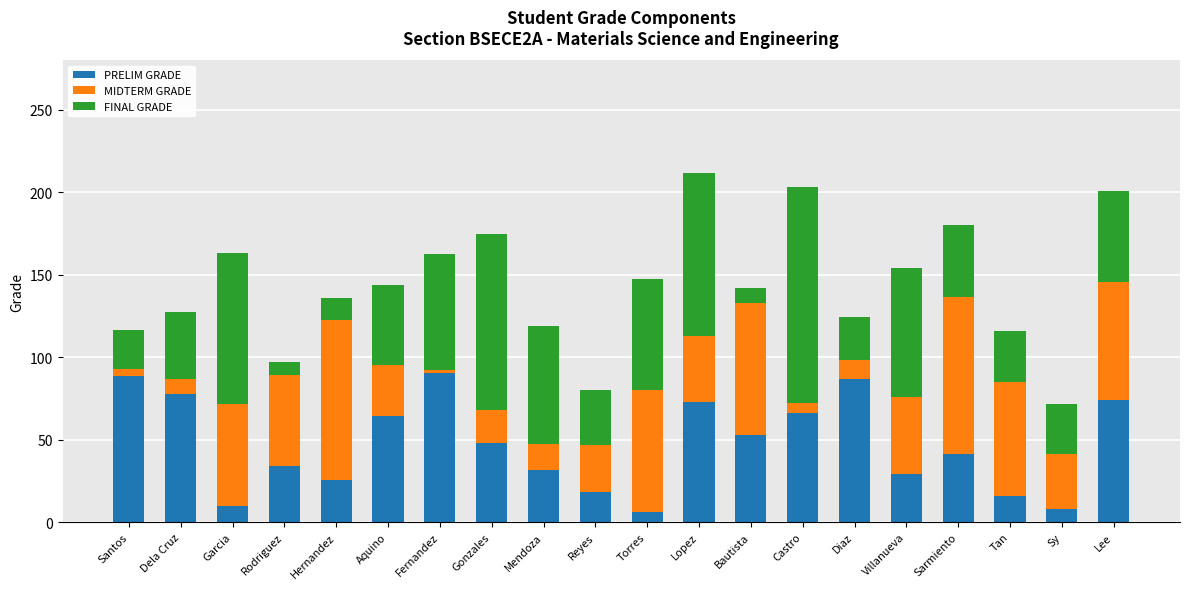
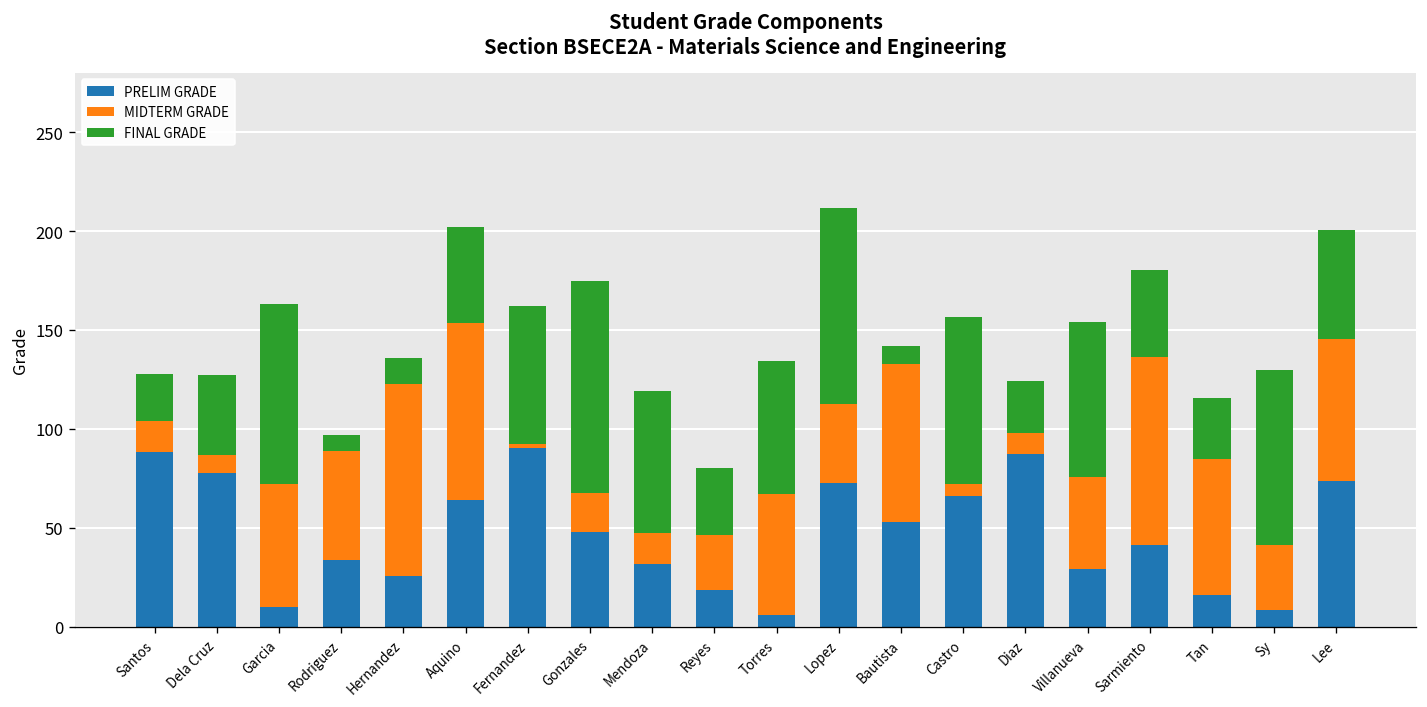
  {
    "PRELIM GRADE": {
      "Santos": 88,
      "Dela Cruz": 78,
      "Garcia": 10,
      "Rodriguez": 34,
      "Hernandez": 26,
      "Aquino": 64,
      "Fernandez": 90,
      "Gonzales": 48,
      "Mendoza": 31,
      "Reyes": 18,
      "Torres": 6,
      "Lopez": 73,
      "Bautista": 53,
      "Castro": 66,
      "Diaz": 87,
      "Villanueva": 29,
      "Sarmiento": 41,
      "Tan": 16,
      "Sy": 8,
      "Lee": 74
    },
    "MIDTERM GRADE": {
-     "Santos": 4,
+     "Santos": 16,
      "Dela Cruz": 9,
      "Garcia": 62,
      "Rodriguez": 55,
      "Hernandez": 97,
-     "Aquino": 31,
+     "Aquino": 89,
      "Fernandez": 2,
      "Gonzales": 20,
      "Mendoza": 16,
      "Reyes": 28,
-     "Torres": 74,
+     "Torres": 61,
      "Lopez": 40,
      "Bautista": 80,
      "Castro": 6,
      "Diaz": 11,
      "Villanueva": 46,
      "Sarmiento": 95,
      "Tan": 69,
      "Sy": 33,
      "Lee": 72
    },
    "FINAL GRADE": {
      "Santos": 24,
      "Dela Cruz": 41,
      "Garcia": 91,
      "Rodriguez": 8,
      "Hernandez": 13,
      "Aquino": 49,
      "Fernandez": 70,
      "Gonzales": 107,
      "Mendoza": 72,
      "Reyes": 33,
      "Torres": 67,
      "Lopez": 99,
      "Bautista": 9,
-     "Castro": 131,
+     "Castro": 84,
      "Diaz": 26,
      "Villanueva": 78,
      "Sarmiento": 44,
      "Tan": 31,
-     "Sy": 30,
+     "Sy": 89,
      "Lee": 55
    }
  }
